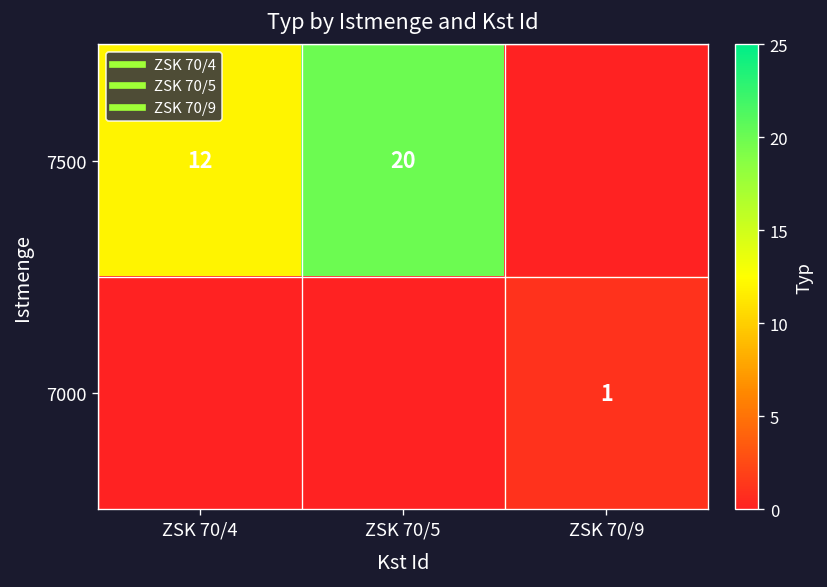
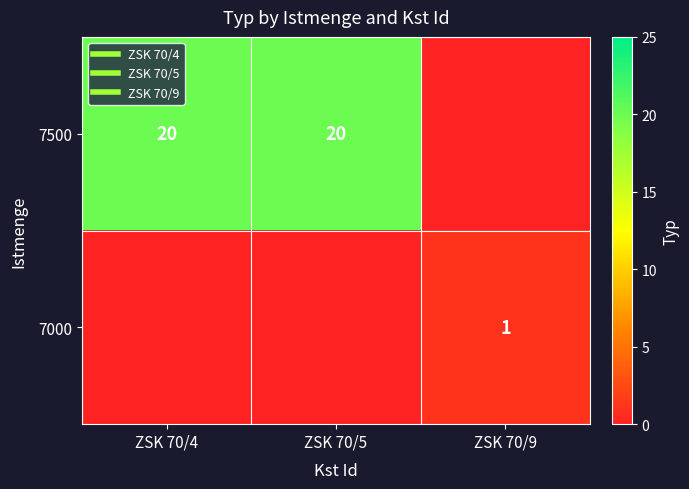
  {
    "7500": {
-     "ZSK 70/4": 12,
+     "ZSK 70/4": 20,
      "ZSK 70/5": 20
    },
    "7000": {
      "ZSK 70/9": 1
    }
  }
